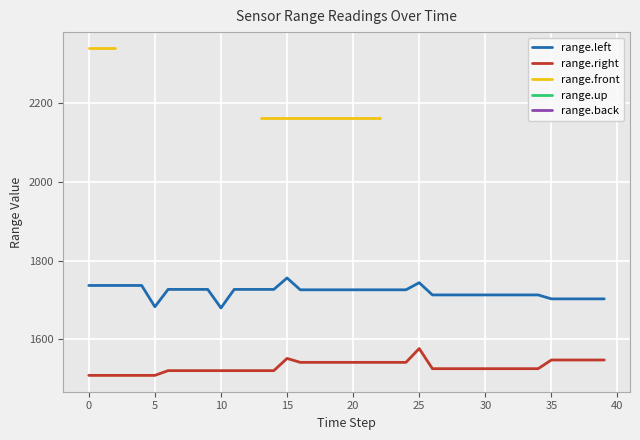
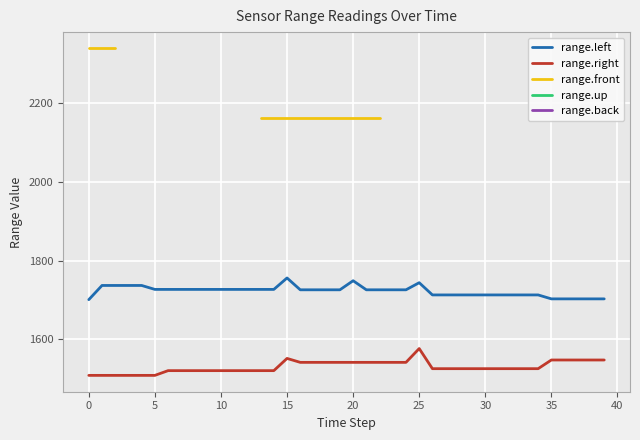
  {
    "range.left": {
-     "0": 1740,
-     "5": 1680,
-     "10": 1680,
+     "0": 1700,
+     "5": 1730,
+     "10": 1730,
      "15": 1760,
-     "20": 1730,
+     "20": 1750,
      "25": 1740,
      "30": 1710,
      "35": 1700
    },
    "range.right": {
      "0": 1510,
      "5": 1510,
      "10": 1520,
      "15": 1550,
      "20": 1540,
      "25": 1580,
      "30": 1530,
      "35": 1550
    },
    "range.front": {
      "0": 2340,
      "15": 2160,
      "20": 2160
    }
  }
